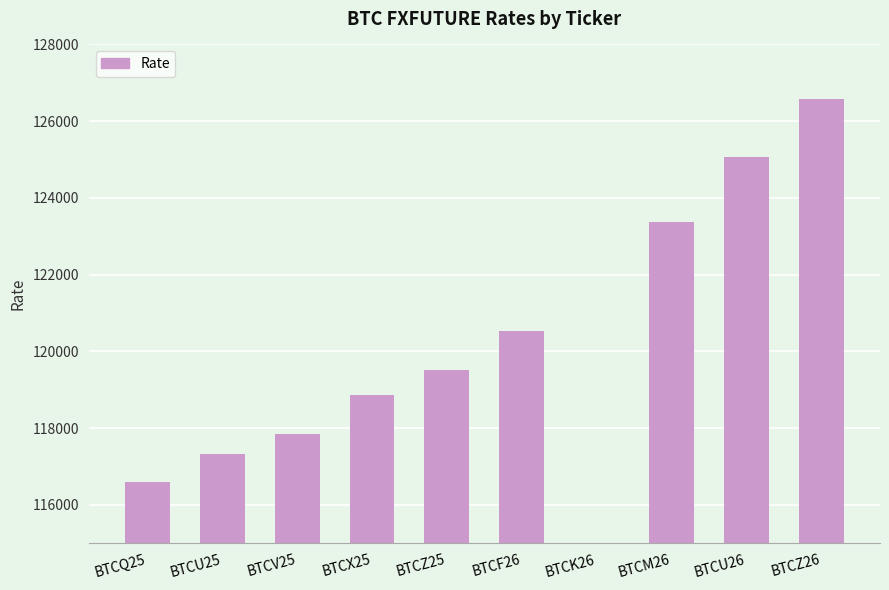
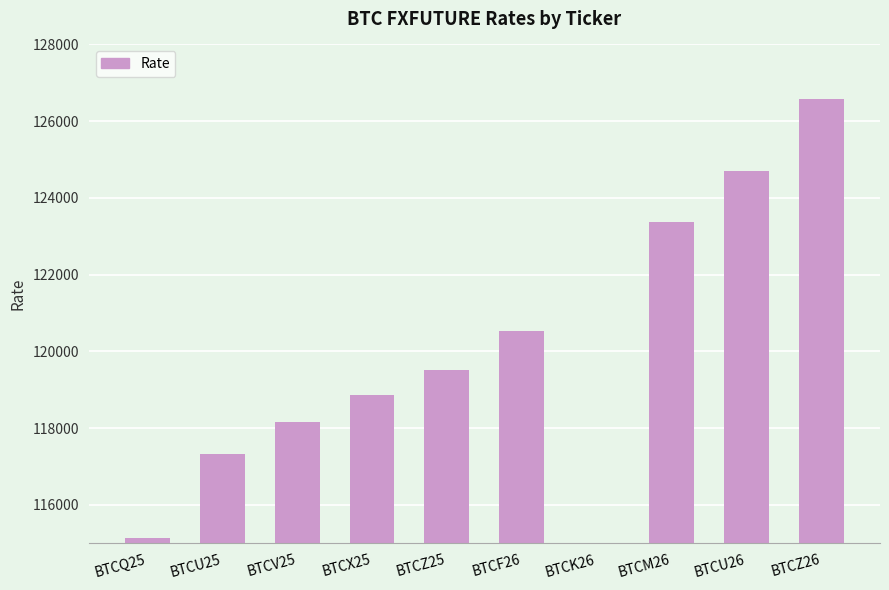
  {
-   "BTCQ25": 116600,
+   "BTCQ25": 115100,
    "BTCU25": 117300,
-   "BTCV25": 117900,
+   "BTCV25": 118200,
    "BTCX25": 118900,
    "BTCZ25": 119500,
    "BTCF26": 120500,
    "BTCK26": 115000,
    "BTCM26": 123400,
-   "BTCU26": 125100,
+   "BTCU26": 124700,
    "BTCZ26": 126600
  }
